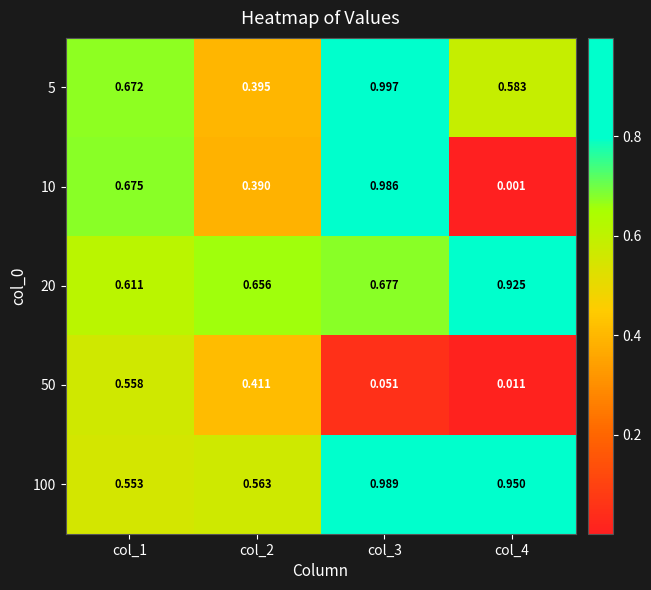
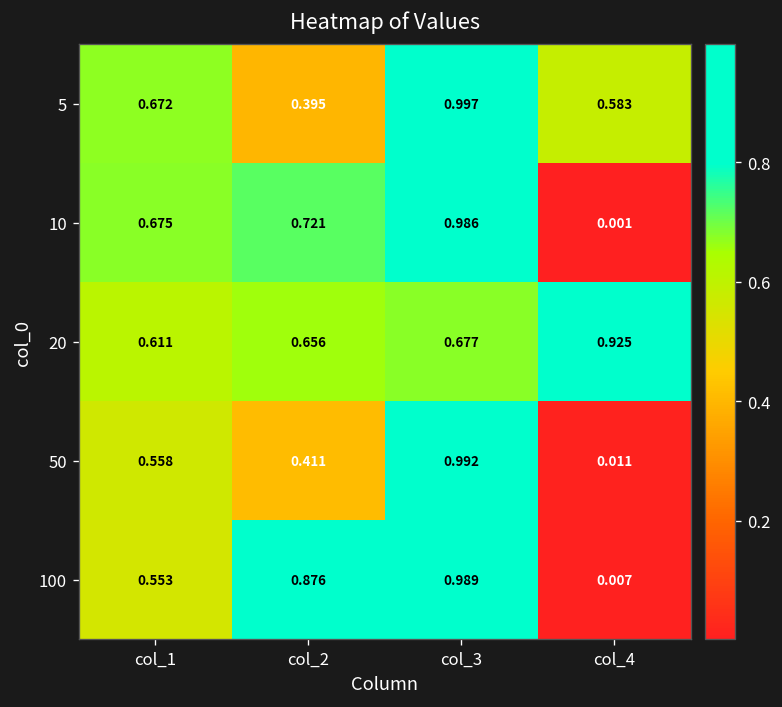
  {
    "5": {
      "col_1": 0.672,
      "col_2": 0.395,
      "col_3": 0.997,
      "col_4": 0.583
    },
    "10": {
      "col_1": 0.675,
-     "col_2": 0.390,
+     "col_2": 0.721,
      "col_3": 0.986,
      "col_4": 0.001
    },
    "20": {
      "col_1": 0.611,
      "col_2": 0.656,
      "col_3": 0.677,
      "col_4": 0.925
    },
    "50": {
      "col_1": 0.558,
      "col_2": 0.411,
-     "col_3": 0.051,
+     "col_3": 0.992,
      "col_4": 0.011
    },
    "100": {
      "col_1": 0.553,
-     "col_2": 0.563,
+     "col_2": 0.876,
      "col_3": 0.989,
-     "col_4": 0.950
+     "col_4": 0.007
    }
  }
